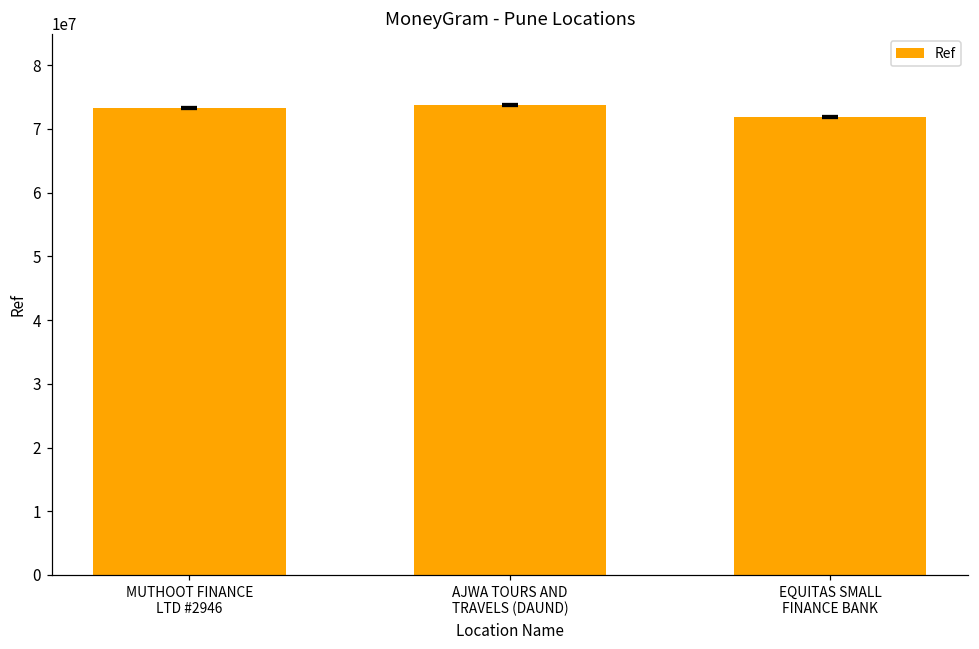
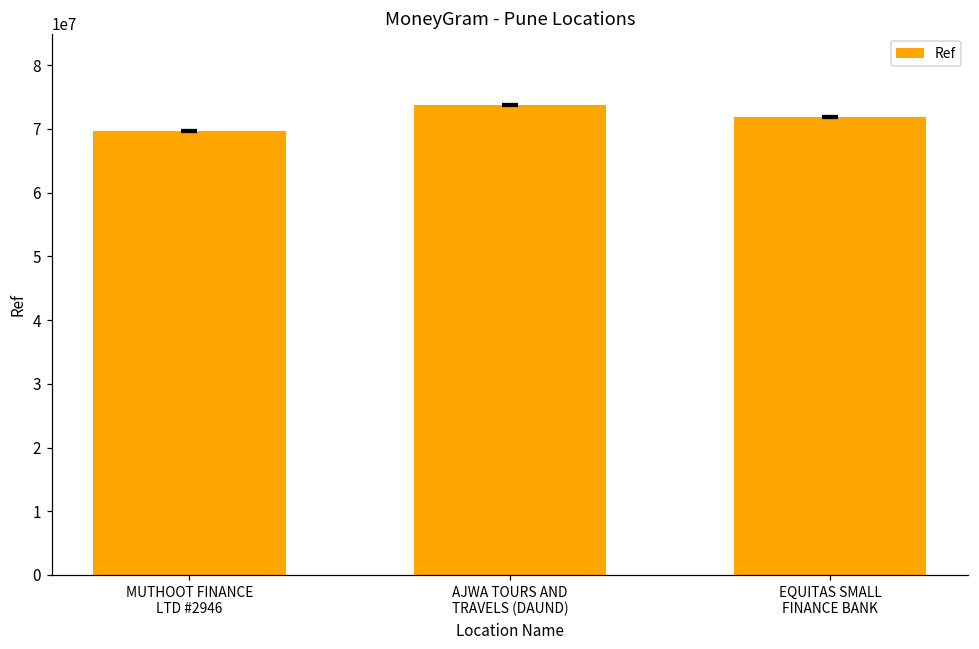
  {
    "Ref": {
-     "MUTHOOT FINANCE LTD #2946": 73000000,
+     "MUTHOOT FINANCE LTD #2946": 70000000,
      "AJWA TOURS AND TRAVELS (DAUND)": 74000000,
      "EQUITAS SMALL FINANCE BANK": 72000000
    }
  }
